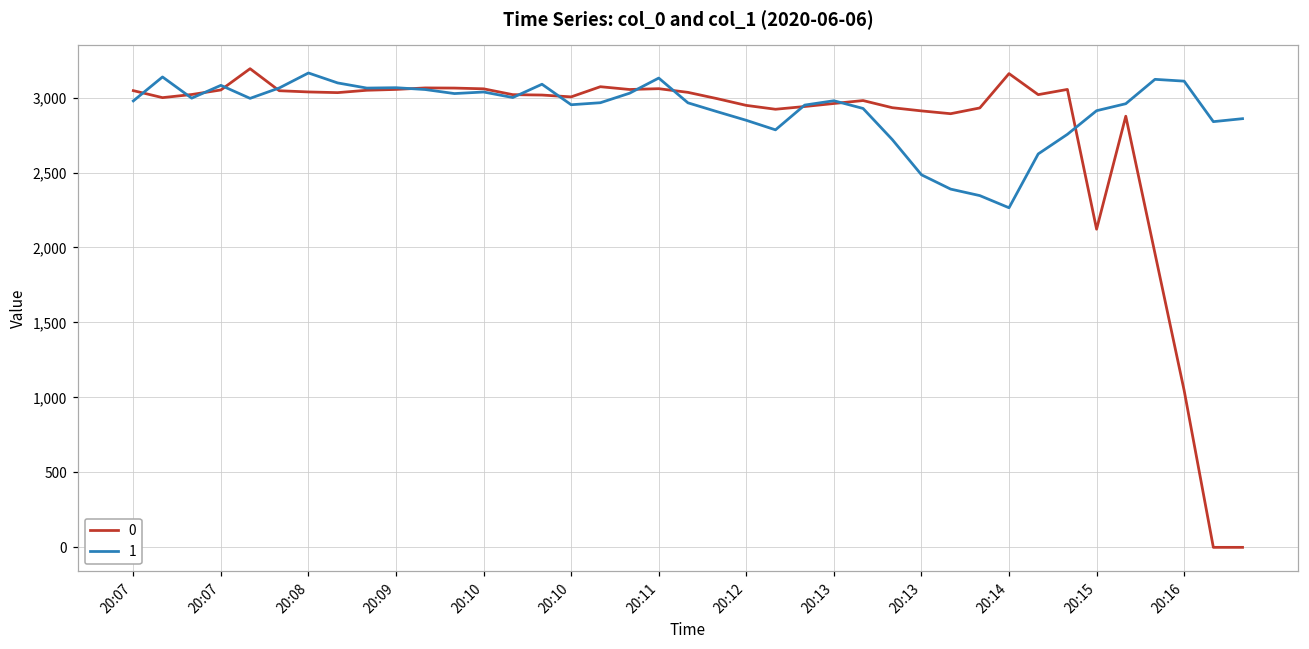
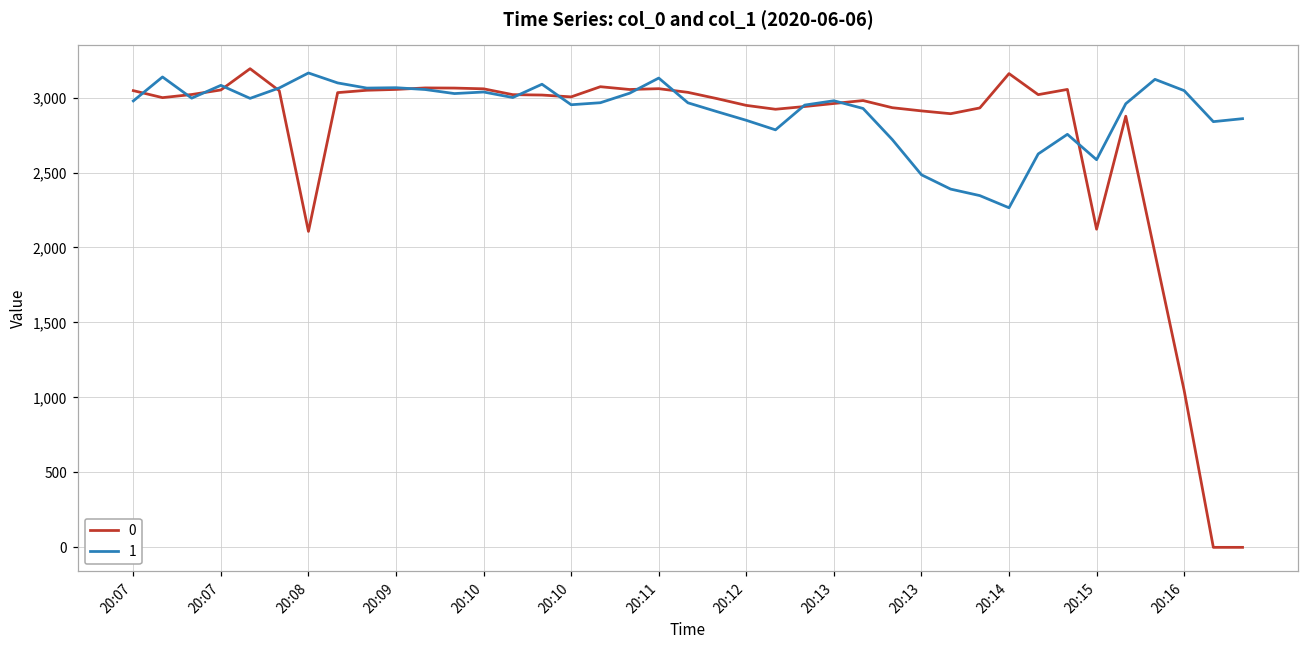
  {
    "0": {
-     "20:08": "3,040",
+     "20:08": "2,110",
      "20:11": "3,060",
      "20:12": "2,950",
      "20:14": "3,160",
      "20:15": "2,120",
      "20:16": "1,050"
    },
    "1": {
      "20:08": "3,160",
      "20:11": "3,130",
      "20:12": "2,850",
      "20:14": "2,270",
-     "20:15": "2,910",
-     "20:16": "3,110"
+     "20:15": "2,590",
+     "20:16": "3,050"
    }
  }
